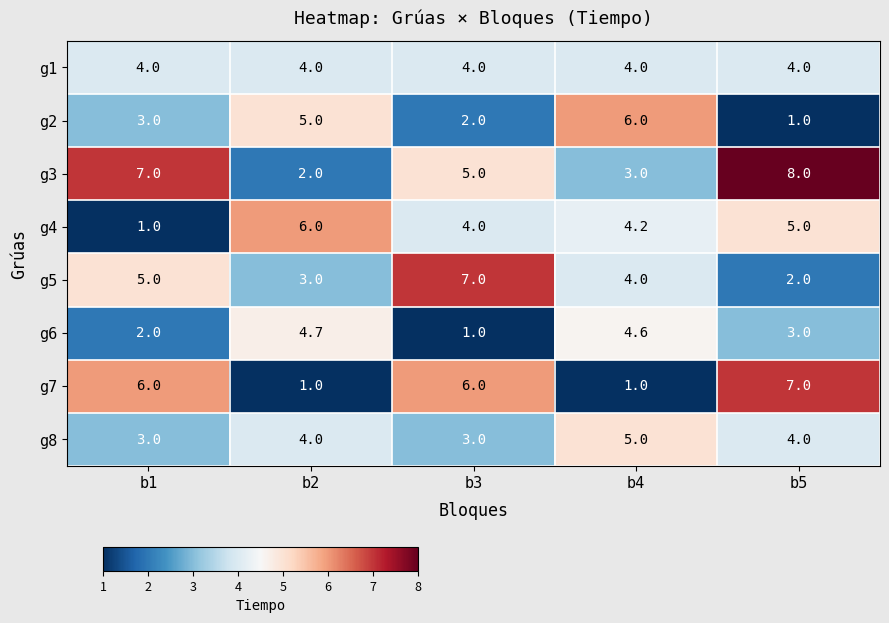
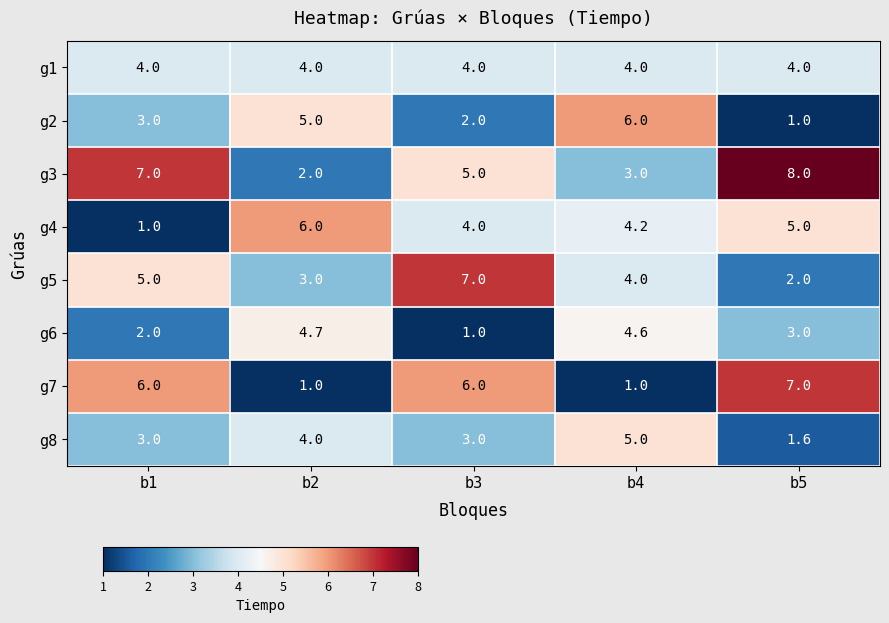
  {
    "g1": {
      "b1": 4.0,
      "b2": 4.0,
      "b3": 4.0,
      "b4": 4.0,
      "b5": 4.0
    },
    "g2": {
      "b1": 3.0,
      "b2": 5.0,
      "b3": 2.0,
      "b4": 6.0,
      "b5": 1.0
    },
    "g3": {
      "b1": 7.0,
      "b2": 2.0,
      "b3": 5.0,
      "b4": 3.0,
      "b5": 8.0
    },
    "g4": {
      "b1": 1.0,
      "b2": 6.0,
      "b3": 4.0,
      "b4": 4.2,
      "b5": 5.0
    },
    "g5": {
      "b1": 5.0,
      "b2": 3.0,
      "b3": 7.0,
      "b4": 4.0,
      "b5": 2.0
    },
    "g6": {
      "b1": 2.0,
      "b2": 4.7,
      "b3": 1.0,
      "b4": 4.6,
      "b5": 3.0
    },
    "g7": {
      "b1": 6.0,
      "b2": 1.0,
      "b3": 6.0,
      "b4": 1.0,
      "b5": 7.0
    },
    "g8": {
      "b1": 3.0,
      "b2": 4.0,
      "b3": 3.0,
      "b4": 5.0,
-     "b5": 4.0
+     "b5": 1.6
    }
  }
